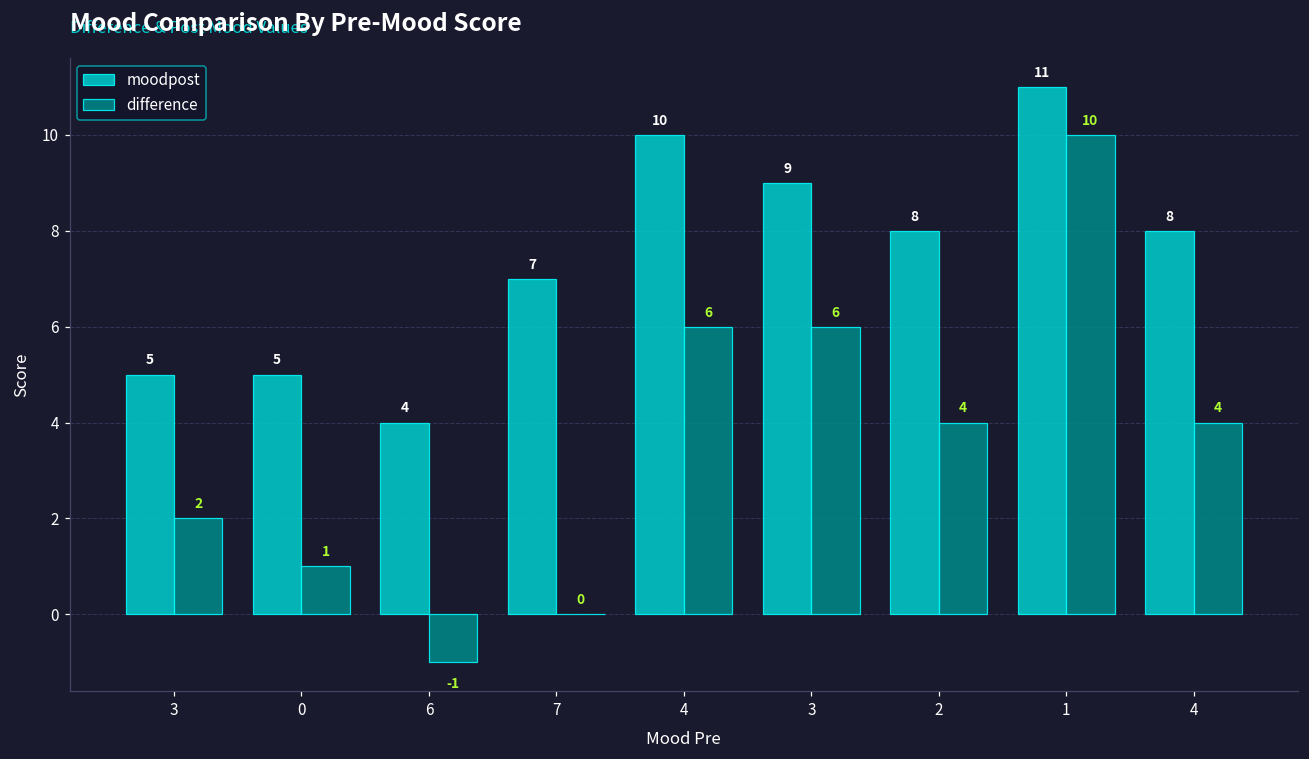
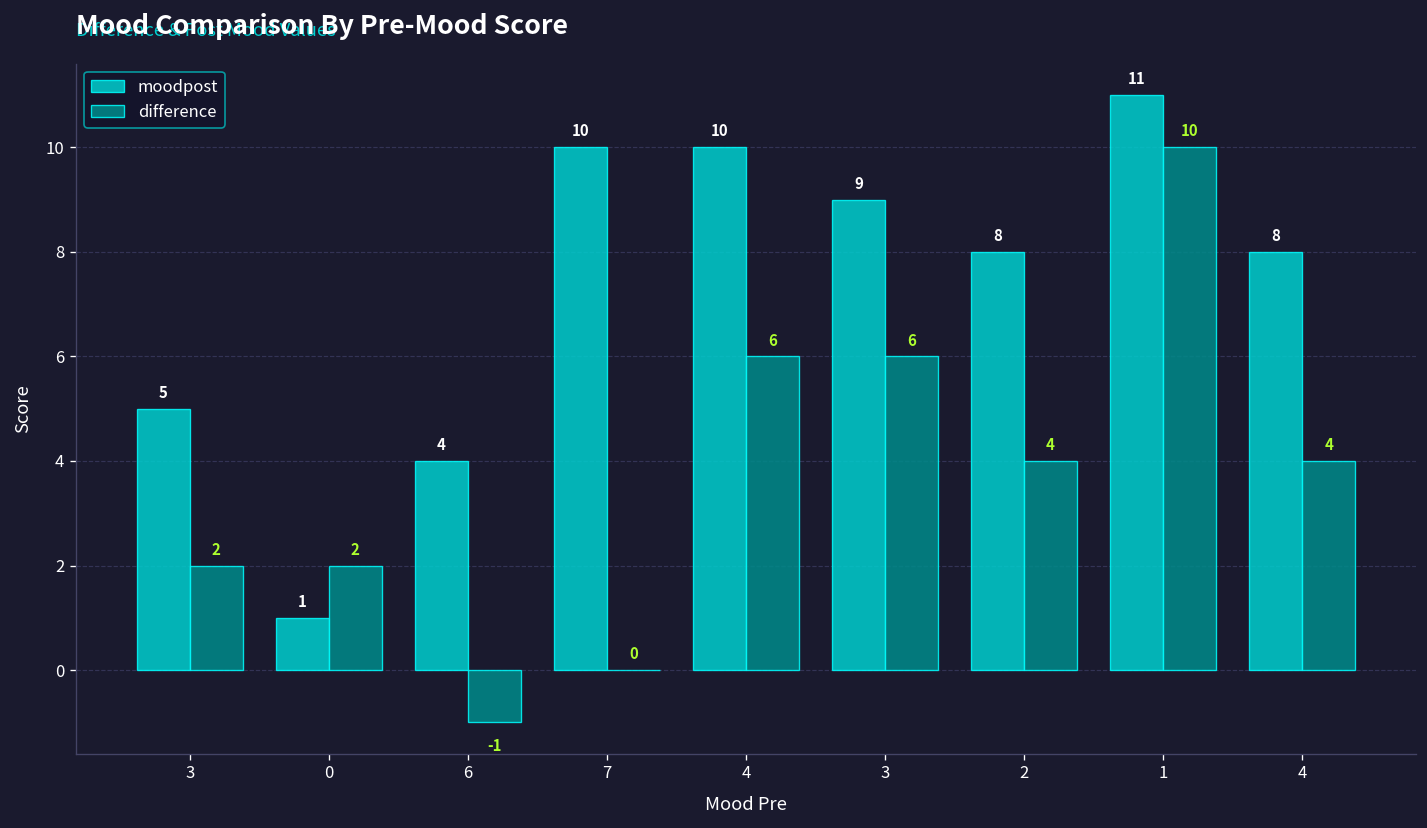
  {
    "moodpost": {
-     "0": 5,
+     "0": 1,
      "6": 4,
-     "7": 7,
+     "7": 10,
      "2": 8,
      "1": 11
    },
    "difference": {
-     "0": 1,
+     "0": 2,
      "6": -1,
      "7": 0,
      "2": 4,
      "1": 10
    }
  }
